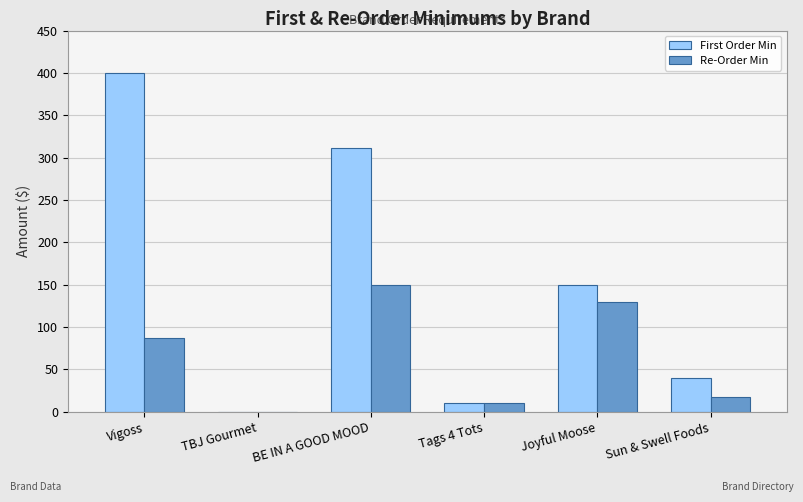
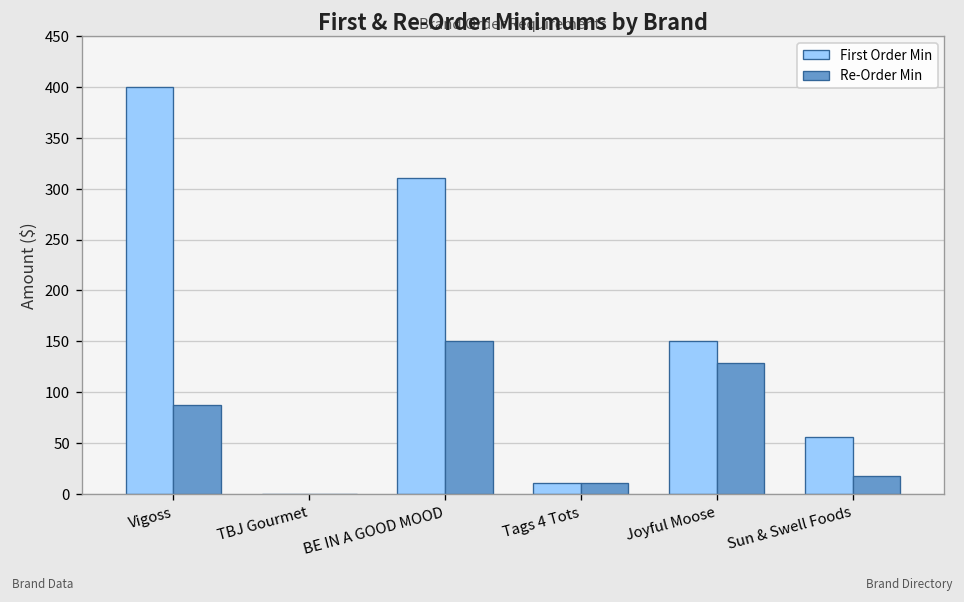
  {
    "First Order Min": {
      "Vigoss": 400,
      "TBJ Gourmet": 0,
      "BE IN A GOOD MOOD": 310,
      "Tags 4 Tots": 10,
      "Joyful Moose": 150,
-     "Sun & Swell Foods": 40
+     "Sun & Swell Foods": 60
    },
    "Re-Order Min": {
      "Vigoss": 90,
      "TBJ Gourmet": 0,
      "BE IN A GOOD MOOD": 150,
      "Tags 4 Tots": 10,
      "Joyful Moose": 130,
      "Sun & Swell Foods": 20
    }
  }
